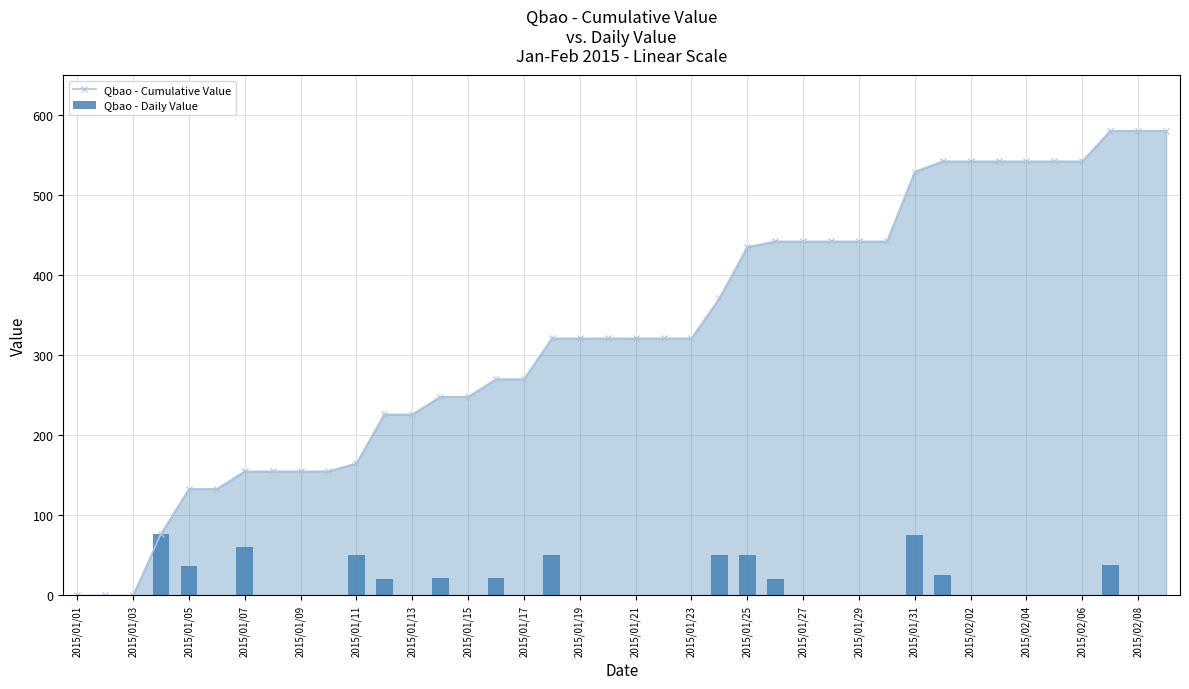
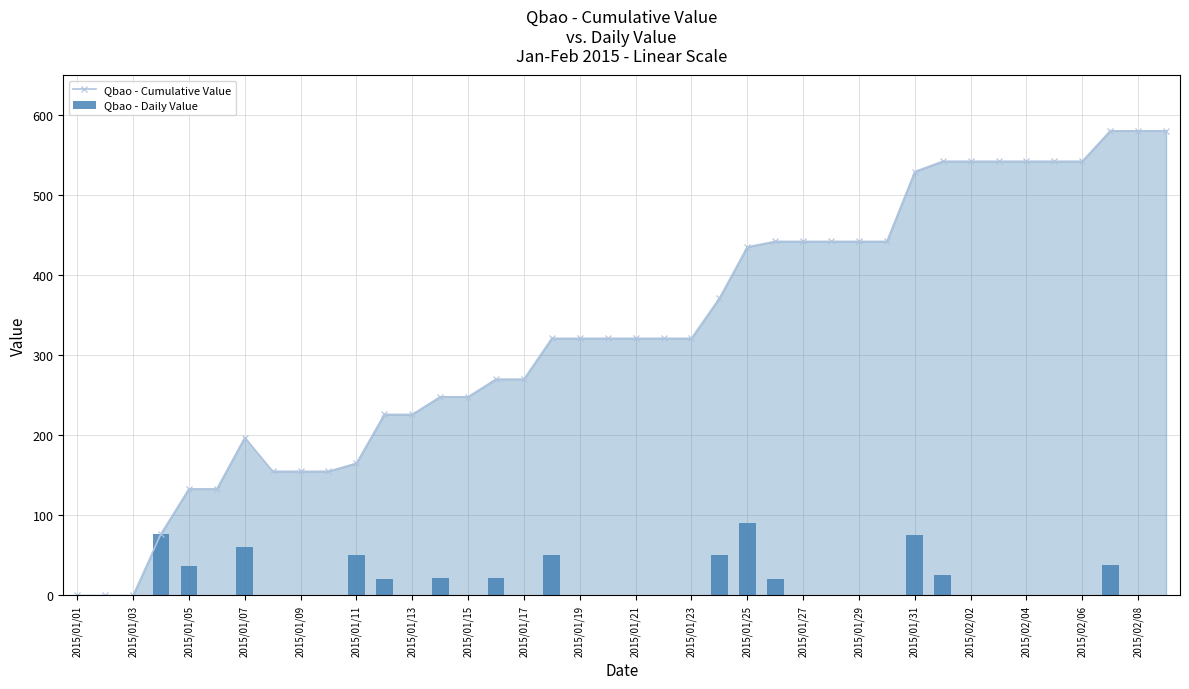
  {
    "Qbao - Cumulative Value": {
      "2015/01/01": 0,
      "2015/01/03": 0,
      "2015/01/05": 130,
-     "2015/01/07": 160,
+     "2015/01/07": 200,
      "2015/01/09": 160,
      "2015/01/11": 170,
      "2015/01/13": 230,
      "2015/01/15": 250,
      "2015/01/17": 270,
      "2015/01/19": 320,
      "2015/01/21": 320,
      "2015/01/23": 320,
      "2015/01/25": 440,
      "2015/01/27": 440,
      "2015/01/29": 440,
      "2015/01/31": 530,
      "2015/02/02": 540,
      "2015/02/04": 540,
      "2015/02/06": 540,
      "2015/02/08": 580
    },
    "Qbao - Daily Value": {
      "2015/01/01": 0,
      "2015/01/03": 0,
      "2015/01/05": 40,
      "2015/01/07": 60,
      "2015/01/09": 0,
      "2015/01/11": 50,
      "2015/01/13": 0,
      "2015/01/15": 0,
      "2015/01/17": 0,
      "2015/01/19": 0,
      "2015/01/21": 0,
      "2015/01/23": 0,
-     "2015/01/25": 50,
+     "2015/01/25": 90,
      "2015/01/27": 0,
      "2015/01/29": 0,
      "2015/01/31": 80,
      "2015/02/02": 0,
      "2015/02/04": 0,
      "2015/02/06": 0,
      "2015/02/08": 0
    }
  }
